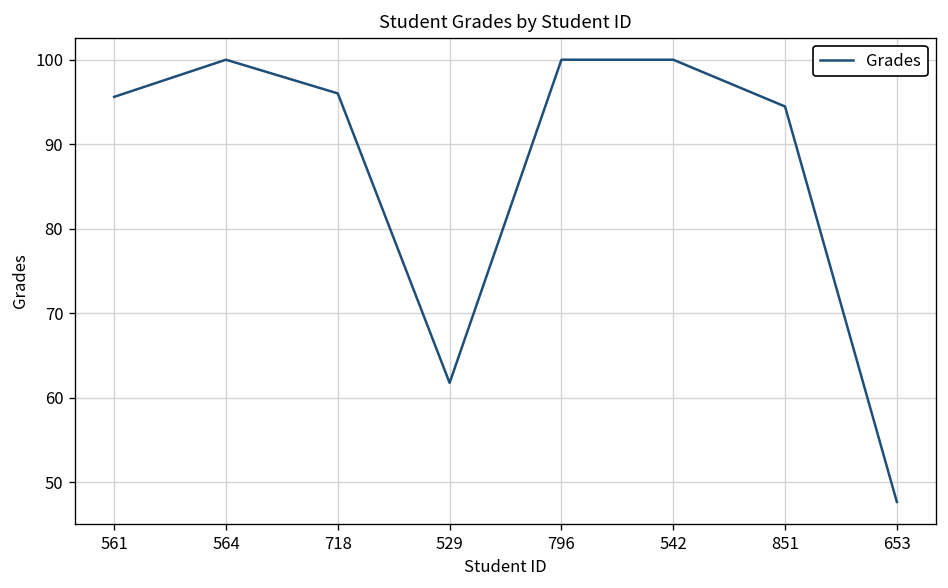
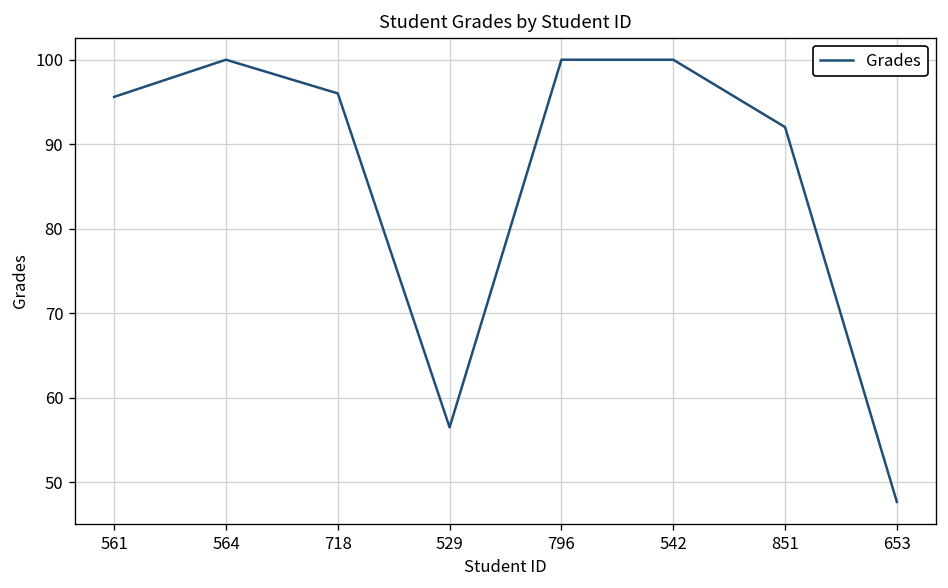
  {
    "561": 96,
    "564": 100,
    "718": 96,
-   "529": 62,
+   "529": 56,
    "796": 100,
    "542": 100,
-   "851": 94,
+   "851": 92,
    "653": 48
  }
